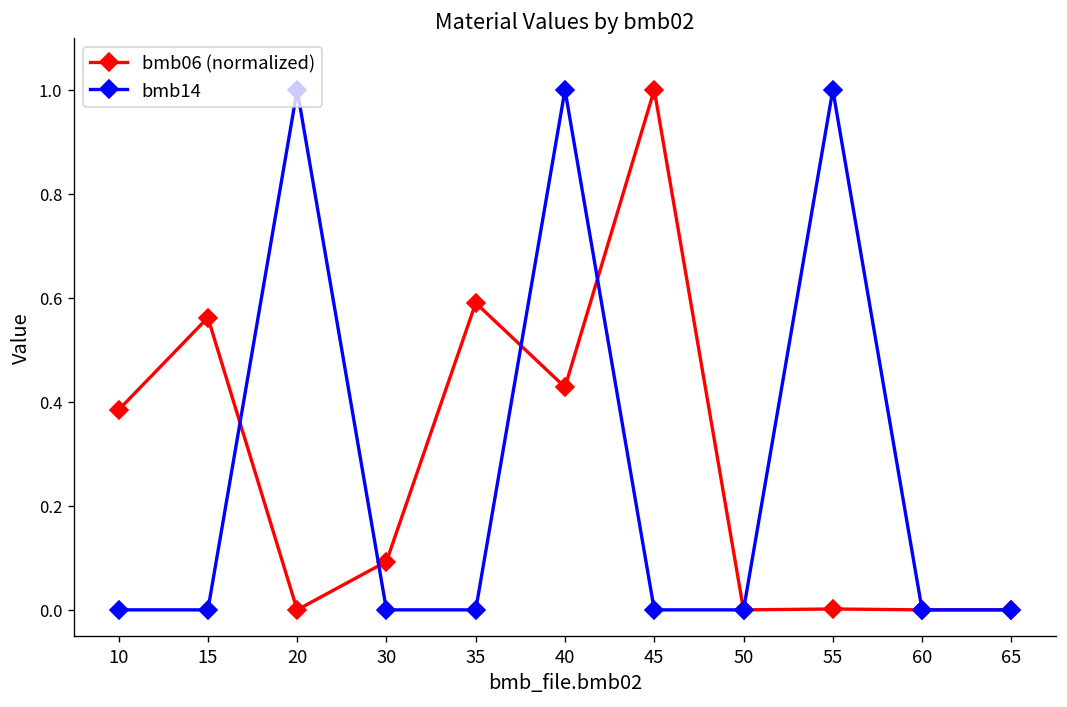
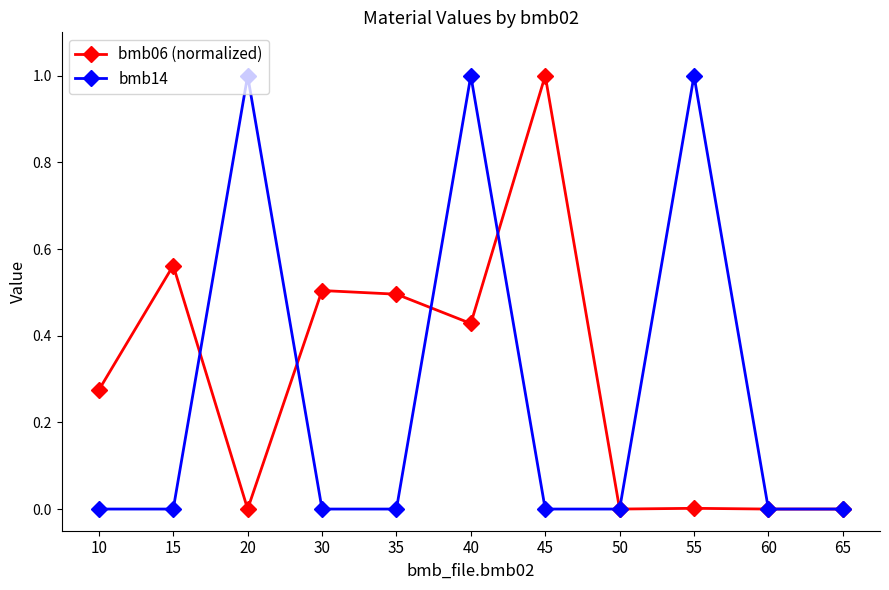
  {
    "bmb06 (normalized)": {
-     "10": 0.38,
+     "10": 0.27,
      "15": 0.56,
      "20": 0.00,
-     "30": 0.09,
-     "35": 0.59,
+     "30": 0.50,
+     "35": 0.50,
      "40": 0.43,
      "45": 1.00,
      "55": 0.00
    },
    "bmb14": {
      "10": 0.00,
      "15": 0.00,
      "30": 0.00,
      "35": 0.00,
      "40": 1.00,
      "45": 0.00,
      "55": 1.00
    }
  }
